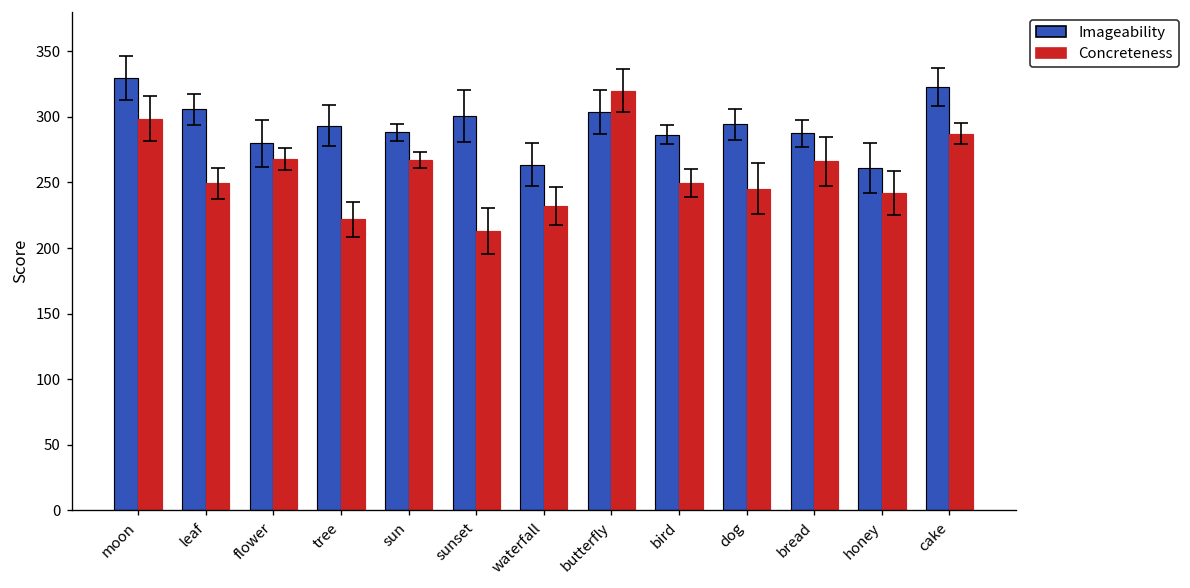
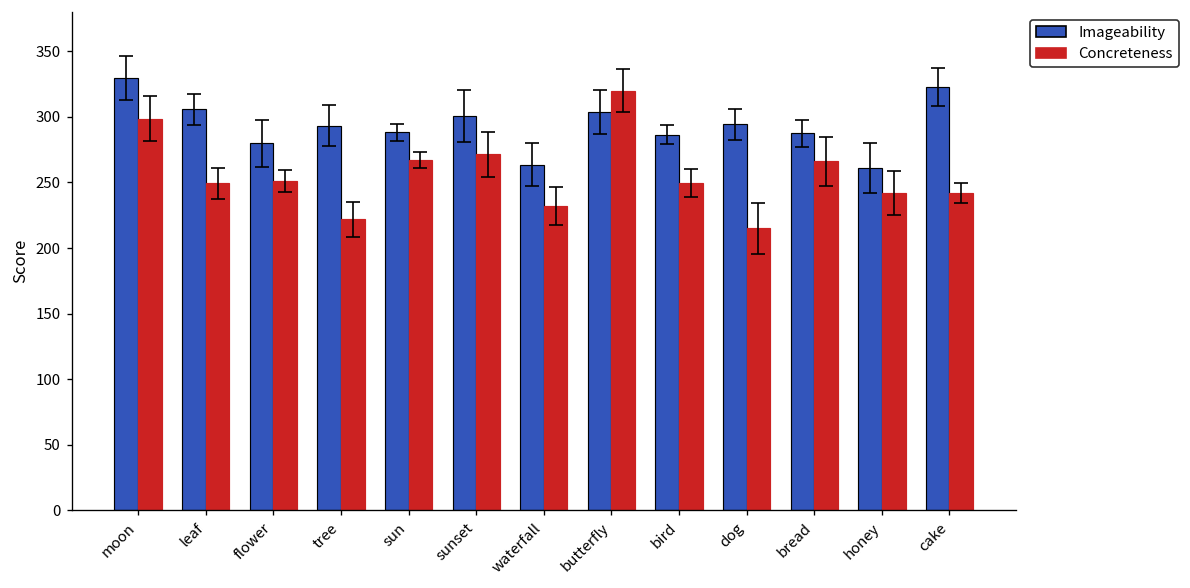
  {
    "Concreteness": {
      "moon": 299,
      "leaf": 249,
-     "flower": 268,
+     "flower": 251,
      "tree": 222,
      "sun": 267,
-     "sunset": 213,
+     "sunset": 271,
      "waterfall": 232,
      "butterfly": 320,
      "bird": 250,
-     "dog": 245,
+     "dog": 215,
      "bread": 266,
      "honey": 242,
-     "cake": 287
+     "cake": 242
    }
  }
